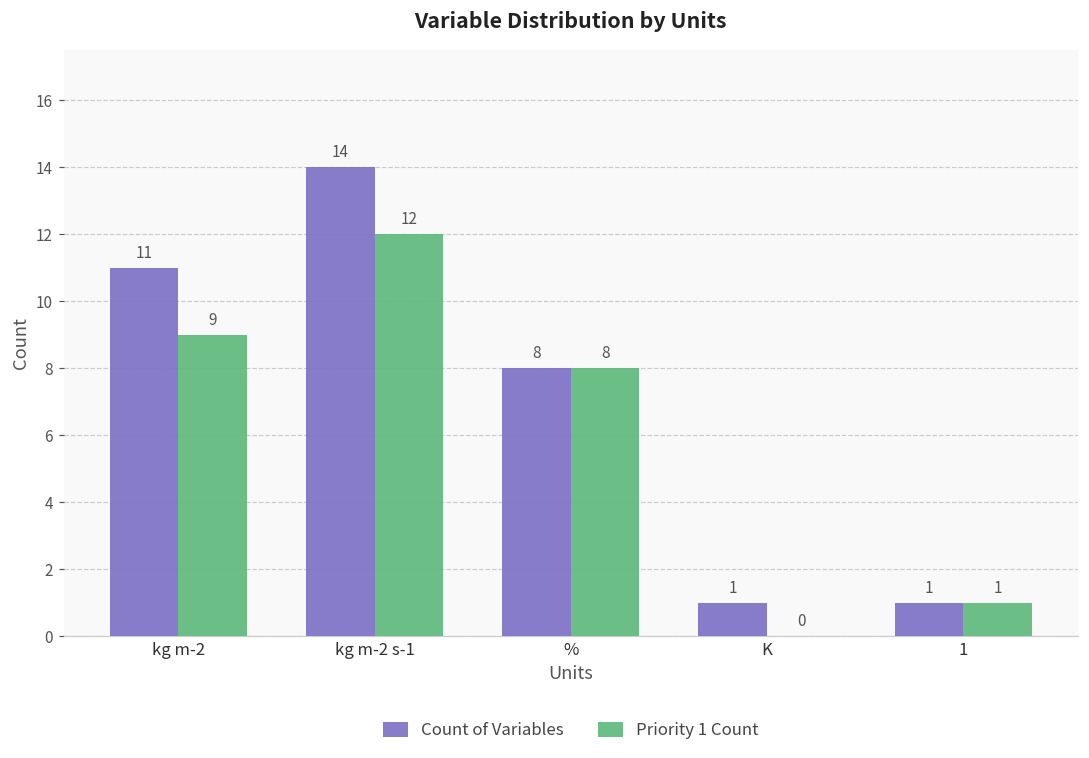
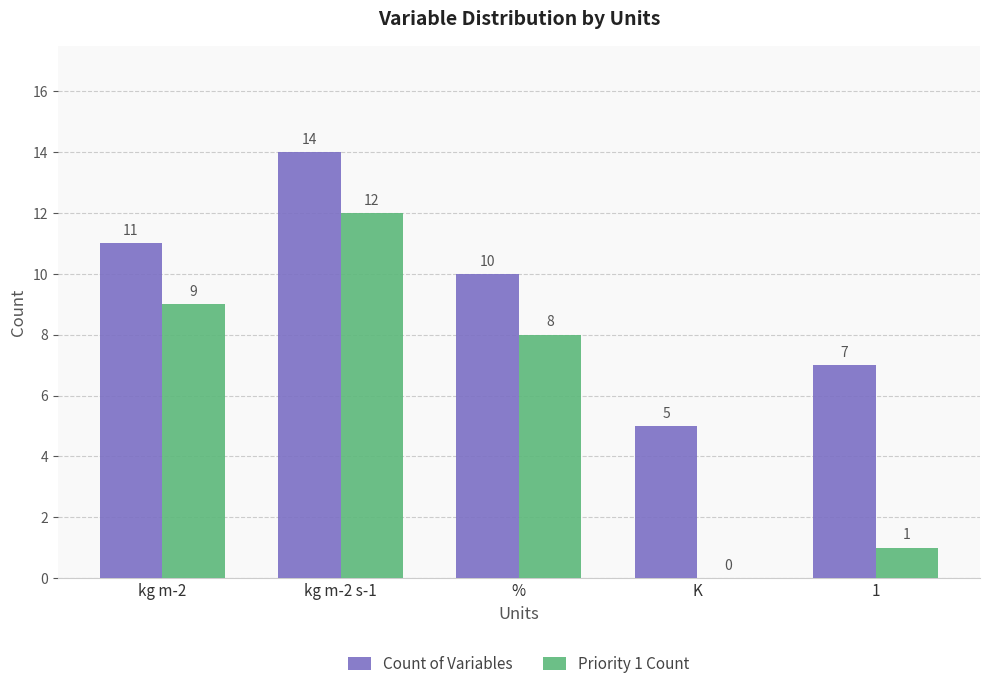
  {
    "Count of Variables": {
      "kg m-2": 11,
      "kg m-2 s-1": 14,
-     "%": 8,
-     "K": 1,
-     "1": 1
+     "%": 10,
+     "K": 5,
+     "1": 7
    },
    "Priority 1 Count": {
      "kg m-2": 9,
      "kg m-2 s-1": 12,
      "%": 8,
      "K": 0,
      "1": 1
    }
  }
